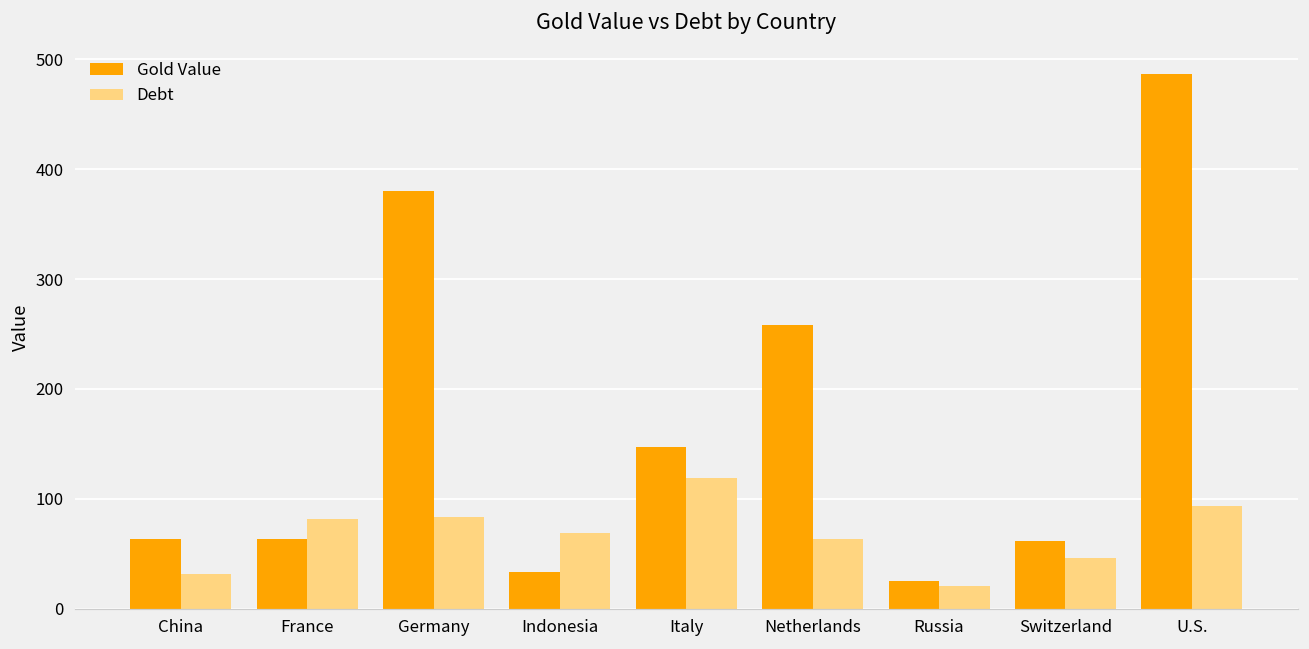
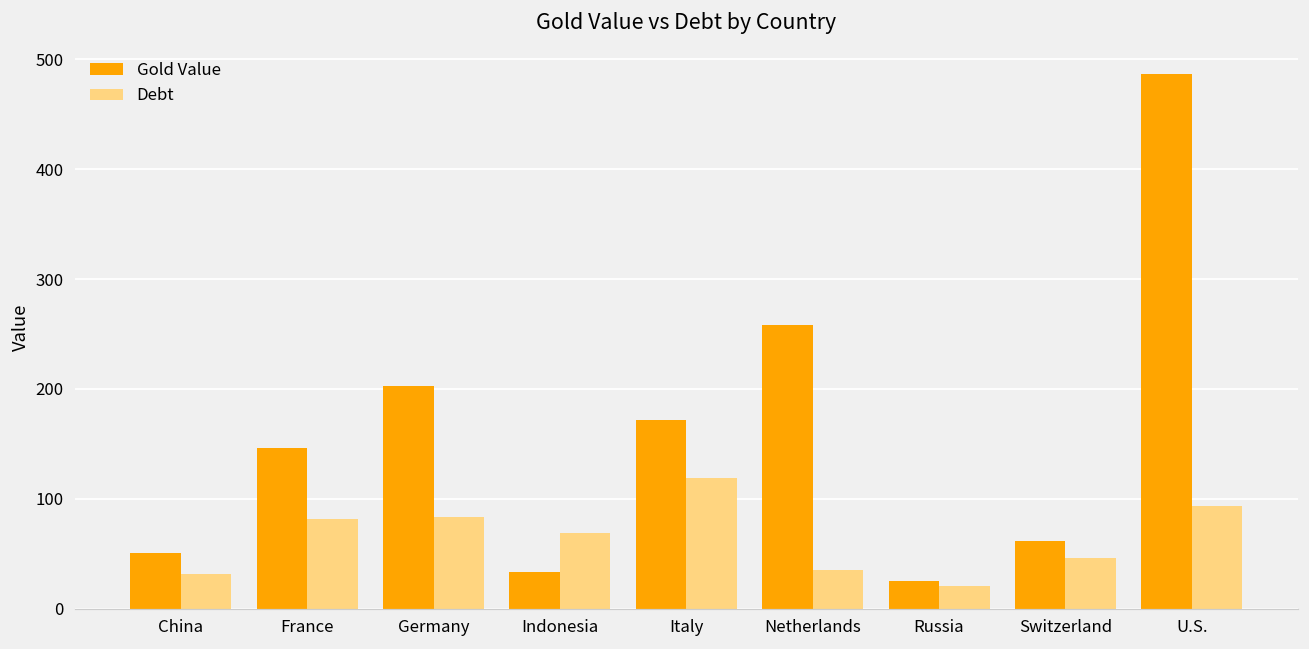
  {
    "Gold Value": {
-     "China": 60,
-     "France": 60,
-     "Germany": 380,
+     "China": 50,
+     "France": 150,
+     "Germany": 200,
      "Indonesia": 30,
-     "Italy": 150,
+     "Italy": 170,
      "Netherlands": 260,
      "Russia": 30,
      "Switzerland": 60,
      "U.S.": 490
    },
    "Debt": {
      "China": 30,
      "France": 80,
      "Germany": 80,
      "Indonesia": 70,
      "Italy": 120,
-     "Netherlands": 60,
+     "Netherlands": 40,
      "Russia": 20,
      "Switzerland": 50,
      "U.S.": 90
    }
  }
